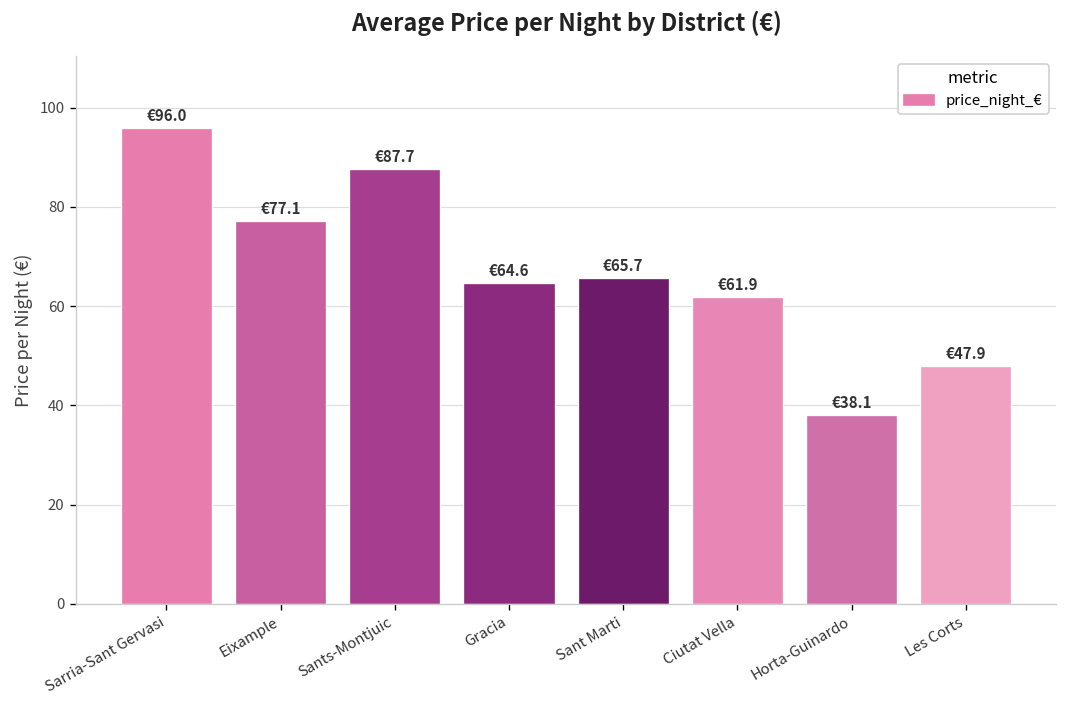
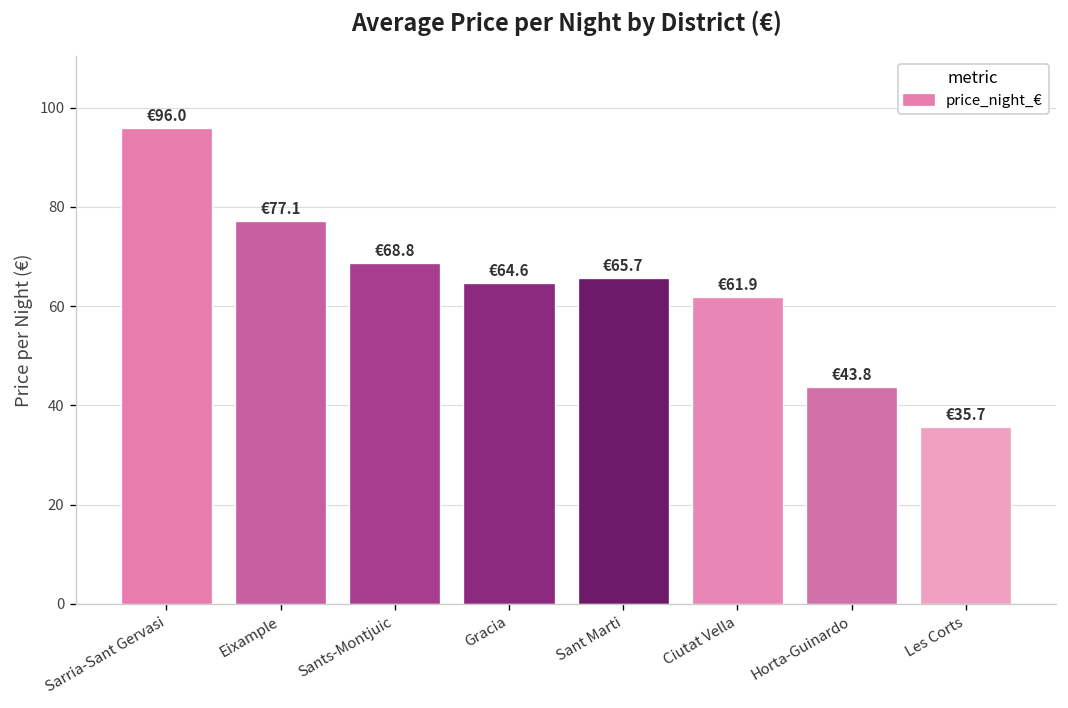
  {
    "Sarria-Sant Gervasi": "€96.0",
    "Eixample": "€77.1",
-   "Sants-Montjuic": "€87.7",
+   "Sants-Montjuic": "€68.8",
    "Gracia": "€64.6",
    "Sant Marti": "€65.7",
    "Ciutat Vella": "€61.9",
-   "Horta-Guinardo": "€38.1",
-   "Les Corts": "€47.9"
+   "Horta-Guinardo": "€43.8",
+   "Les Corts": "€35.7"
  }
